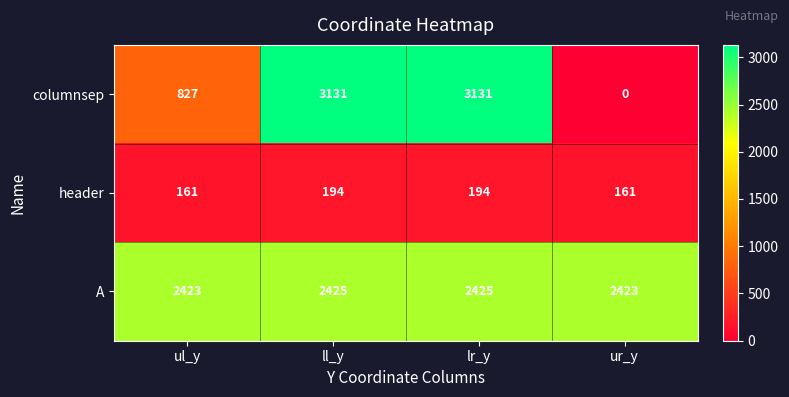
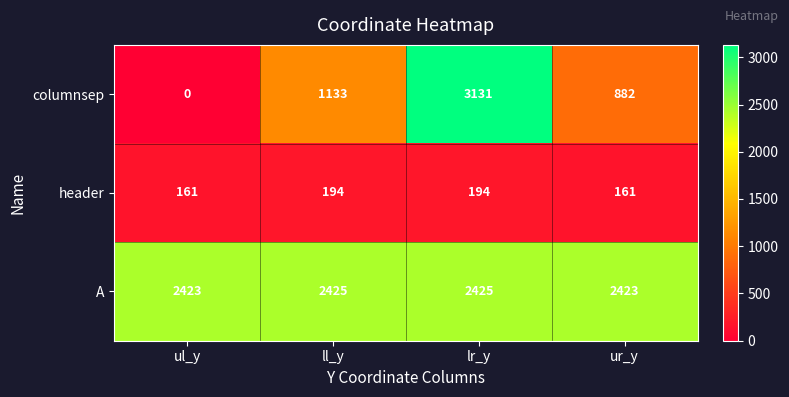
  {
    "columnsep": {
-     "ul_y": 827,
-     "ll_y": 3131,
+     "ul_y": 0,
+     "ll_y": 1133,
      "lr_y": 3131,
-     "ur_y": 0
+     "ur_y": 882
    },
    "header": {
      "ul_y": 161,
      "ll_y": 194,
      "lr_y": 194,
      "ur_y": 161
    },
    "A": {
      "ul_y": 2423,
      "ll_y": 2425,
      "lr_y": 2425,
      "ur_y": 2423
    }
  }
